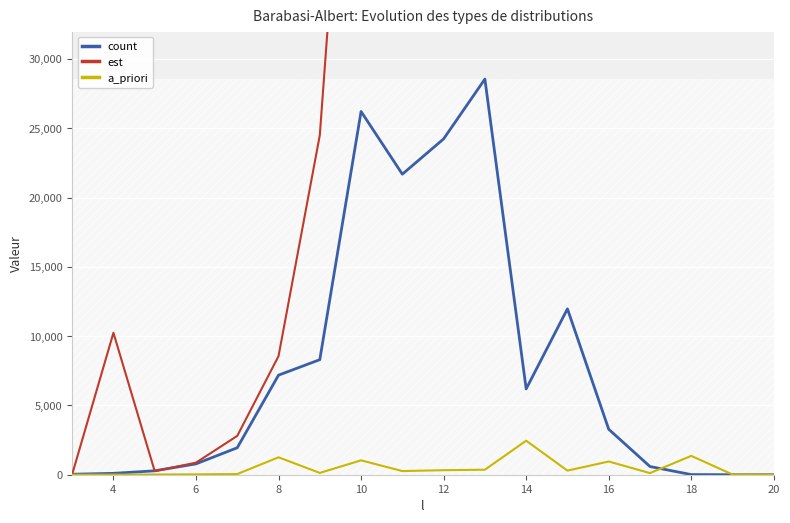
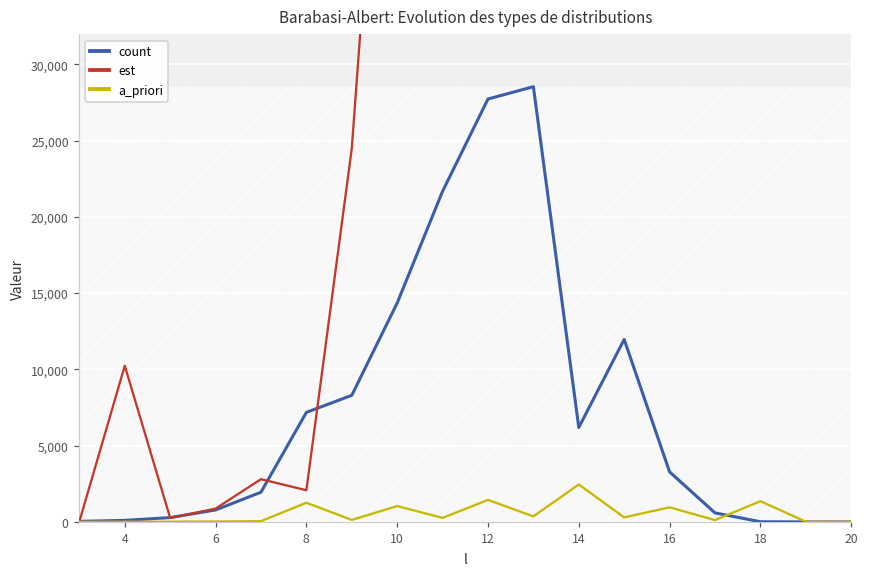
  {
    "count": {
      "8": "7,200",
-     "10": "26,200",
-     "12": "24,200",
+     "10": "14,400",
+     "12": "27,700",
      "14": "6,200",
      "16": "3,300",
      "18": "0"
    },
    "est": {
      "4": "10,200",
-     "8": "8,600"
+     "8": "2,100"
    },
    "a_priori": {
      "6": "0",
      "8": "1,300",
      "10": "1,000",
-     "12": "300",
+     "12": "1,400",
      "14": "2,500",
      "16": "1,000",
      "18": "1,400"
    }
  }
